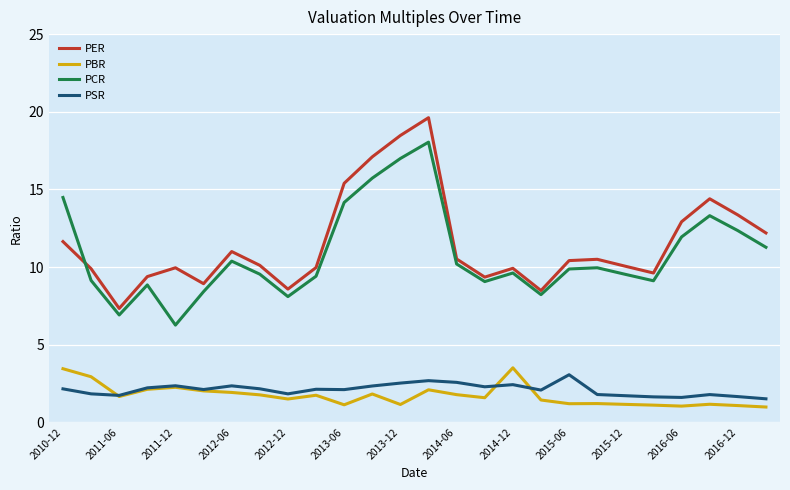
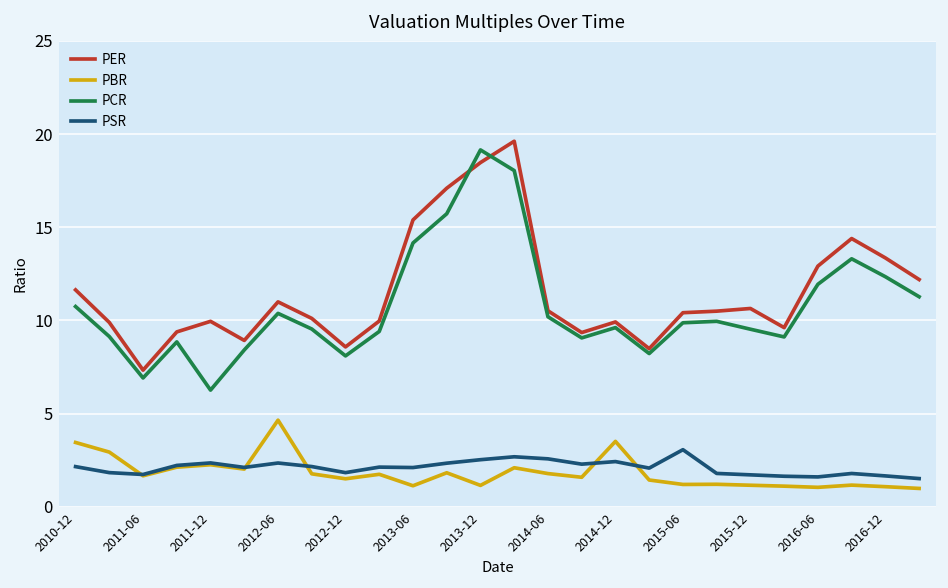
  {
    "PER": {
      "2010-12": 11.6,
      "2011-06": 7.3,
      "2011-12": 10.0,
      "2012-06": 11.0,
      "2012-12": 8.6,
      "2013-06": 15.4,
      "2013-12": 18.5,
      "2014-06": 10.5,
      "2014-12": 9.9,
      "2015-06": 10.4,
-     "2015-12": 10.1,
+     "2015-12": 10.6,
      "2016-06": 12.9,
      "2016-12": 13.4
    },
    "PBR": {
      "2010-12": 3.5,
-     "2012-06": 1.9,
+     "2012-06": 4.6,
      "2012-12": 1.5,
      "2013-06": 1.1,
      "2013-12": 1.1,
      "2014-06": 1.8,
      "2014-12": 3.5,
      "2015-06": 1.2,
      "2015-12": 1.2,
      "2016-06": 1.0,
      "2016-12": 1.1
    },
    "PCR": {
-     "2010-12": 14.5,
+     "2010-12": 10.7,
      "2011-06": 6.9,
      "2011-12": 6.3,
      "2012-06": 10.4,
      "2012-12": 8.1,
      "2013-06": 14.2,
-     "2013-12": 17.0,
+     "2013-12": 19.2,
      "2014-06": 10.2,
      "2014-12": 9.6,
      "2015-06": 9.9,
      "2015-12": 9.5,
      "2016-06": 11.9,
      "2016-12": 12.3
    },
    "PSR": {
      "2010-12": 2.2,
      "2012-06": 2.3,
      "2012-12": 1.8,
      "2013-06": 2.1,
      "2013-12": 2.5,
      "2014-06": 2.6,
      "2014-12": 2.4,
      "2015-06": 3.1,
      "2015-12": 1.7,
      "2016-06": 1.6,
      "2016-12": 1.7
    }
  }
